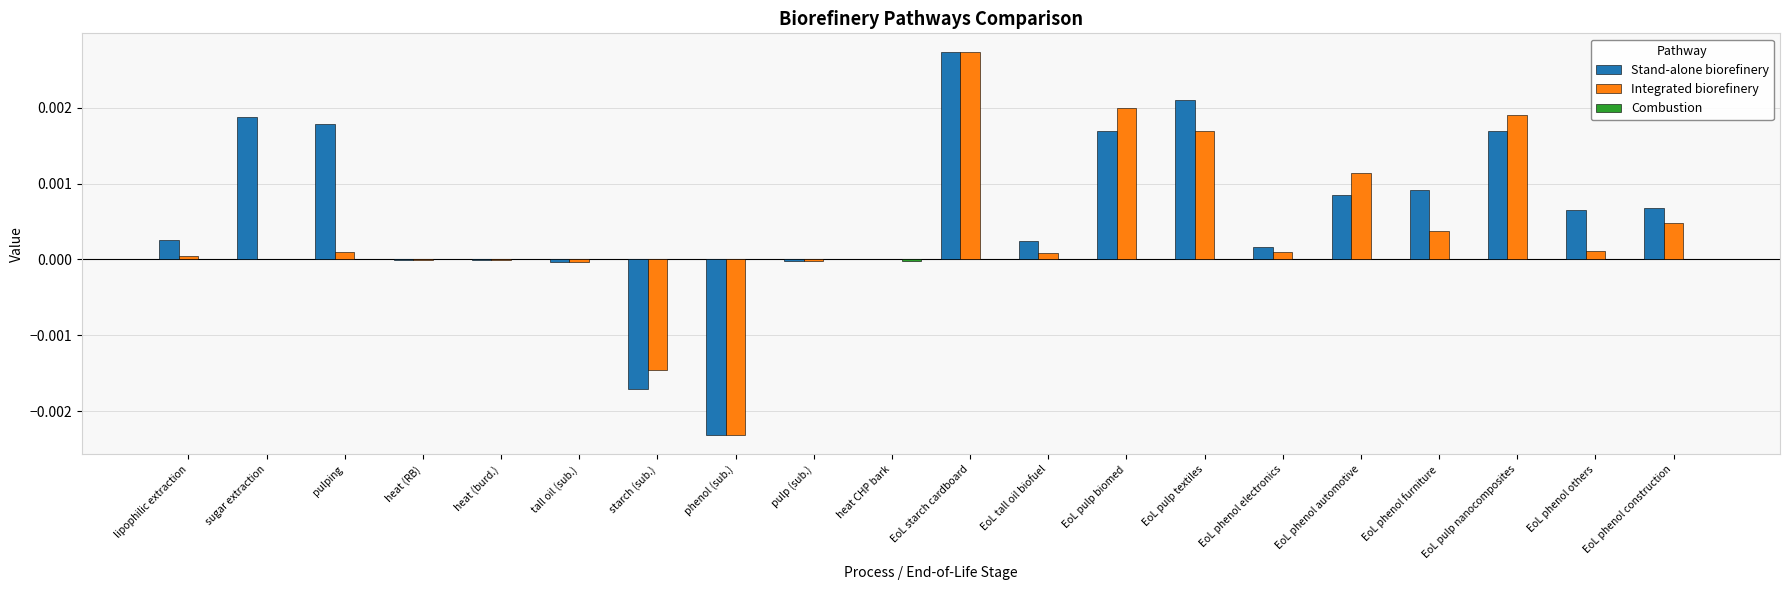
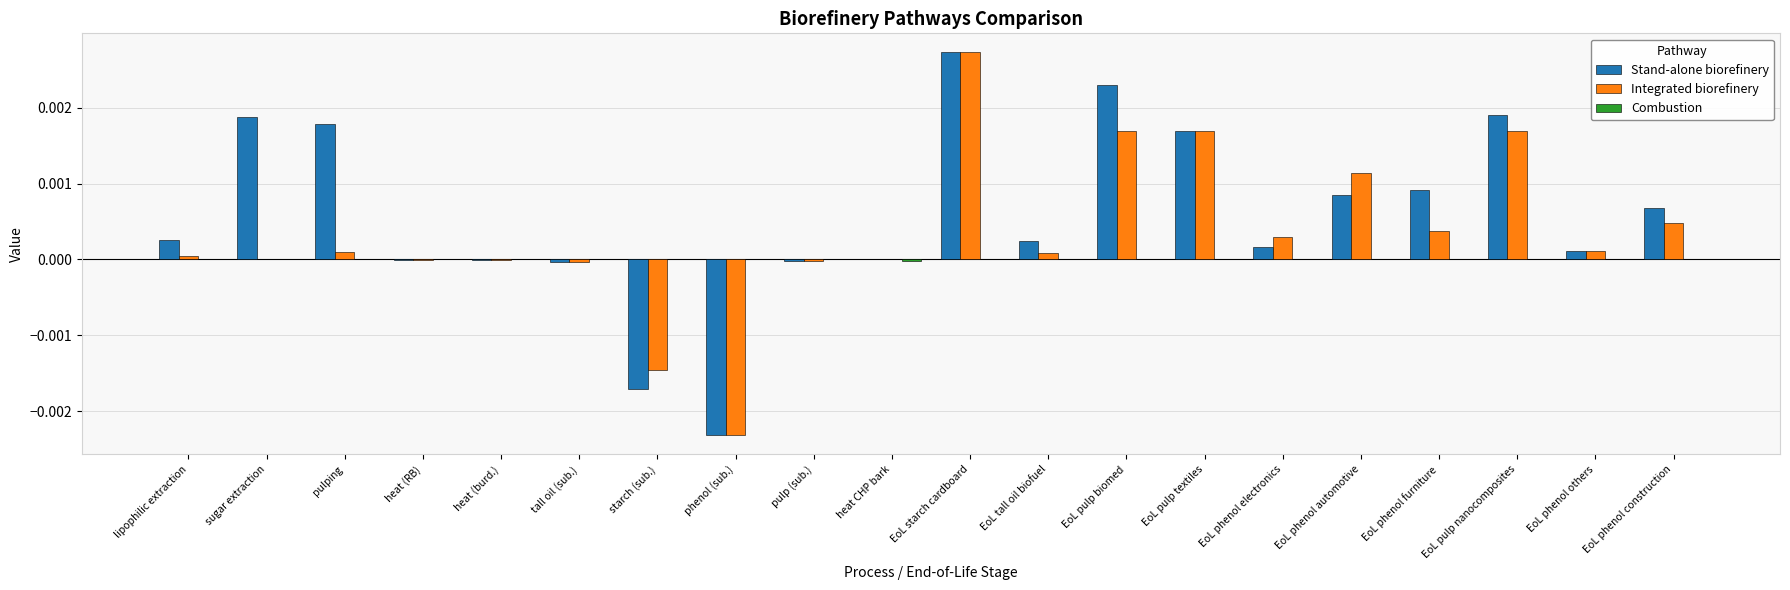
  {
    "Stand-alone biorefinery": {
      "lipophilic extraction": 0.0003,
      "sugar extraction": 0.0019,
      "pulping": 0.0018,
      "tall oil (sub.)": 0.0000,
      "starch (sub.)": -0.0017,
      "phenol (sub.)": -0.0023,
      "heat CHP bark": 0.0000,
      "EoL starch cardboard": 0.0027,
      "EoL tall oil biofuel": 0.0002,
-     "EoL pulp biomed": 0.0017,
-     "EoL pulp textiles": 0.0021,
+     "EoL pulp biomed": 0.0023,
+     "EoL pulp textiles": 0.0017,
      "EoL phenol electronics": 0.0002,
      "EoL phenol automotive": 0.0008,
      "EoL phenol furniture": 0.0009,
-     "EoL pulp nanocomposites": 0.0017,
-     "EoL phenol others": 0.0006,
+     "EoL pulp nanocomposites": 0.0019,
+     "EoL phenol others": 0.0001,
      "EoL phenol construction": 0.0007
    },
    "Integrated biorefinery": {
      "lipophilic extraction": 0.0000,
      "pulping": 0.0001,
      "tall oil (sub.)": 0.0000,
      "starch (sub.)": -0.0015,
      "phenol (sub.)": -0.0023,
      "heat CHP bark": 0.0000,
      "EoL starch cardboard": 0.0027,
      "EoL tall oil biofuel": 0.0001,
-     "EoL pulp biomed": 0.0020,
+     "EoL pulp biomed": 0.0017,
      "EoL pulp textiles": 0.0017,
-     "EoL phenol electronics": 0.0001,
+     "EoL phenol electronics": 0.0003,
      "EoL phenol automotive": 0.0011,
      "EoL phenol furniture": 0.0004,
-     "EoL pulp nanocomposites": 0.0019,
+     "EoL pulp nanocomposites": 0.0017,
      "EoL phenol others": 0.0001,
      "EoL phenol construction": 0.0005
    },
    "Combustion": {
      "lipophilic extraction": 0.0000,
      "sugar extraction": 0.0000,
      "pulping": 0.0000,
      "heat (RB)": 0.0000,
      "heat (burd.)": 0.0000,
      "tall oil (sub.)": 0.0000,
      "starch (sub.)": 0.0000,
      "phenol (sub.)": 0.0000,
      "pulp (sub.)": 0.0000,
      "EoL starch cardboard": 0.0000,
      "EoL tall oil biofuel": 0.0000,
      "EoL pulp biomed": 0.0000,
      "EoL pulp textiles": 0.0000,
      "EoL phenol electronics": 0.0000,
      "EoL phenol automotive": 0.0000,
      "EoL phenol furniture": 0.0000,
      "EoL pulp nanocomposites": 0.0000,
      "EoL phenol others": 0.0000,
      "EoL phenol construction": 0.0000
    }
  }
